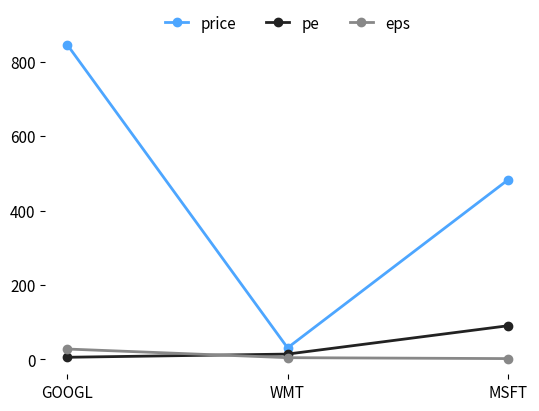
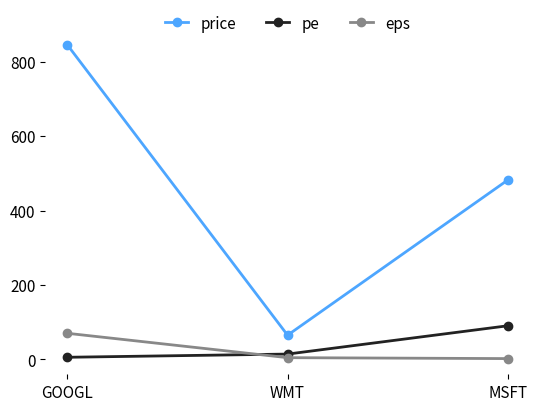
  {
    "price": {
      "GOOGL": 850,
-     "WMT": 30,
+     "WMT": 70,
      "MSFT": 480
    },
    "pe": {
      "GOOGL": 10,
      "WMT": 10,
      "MSFT": 90
    },
    "eps": {
-     "GOOGL": 30,
+     "GOOGL": 70,
      "WMT": 0,
      "MSFT": 0
    }
  }
